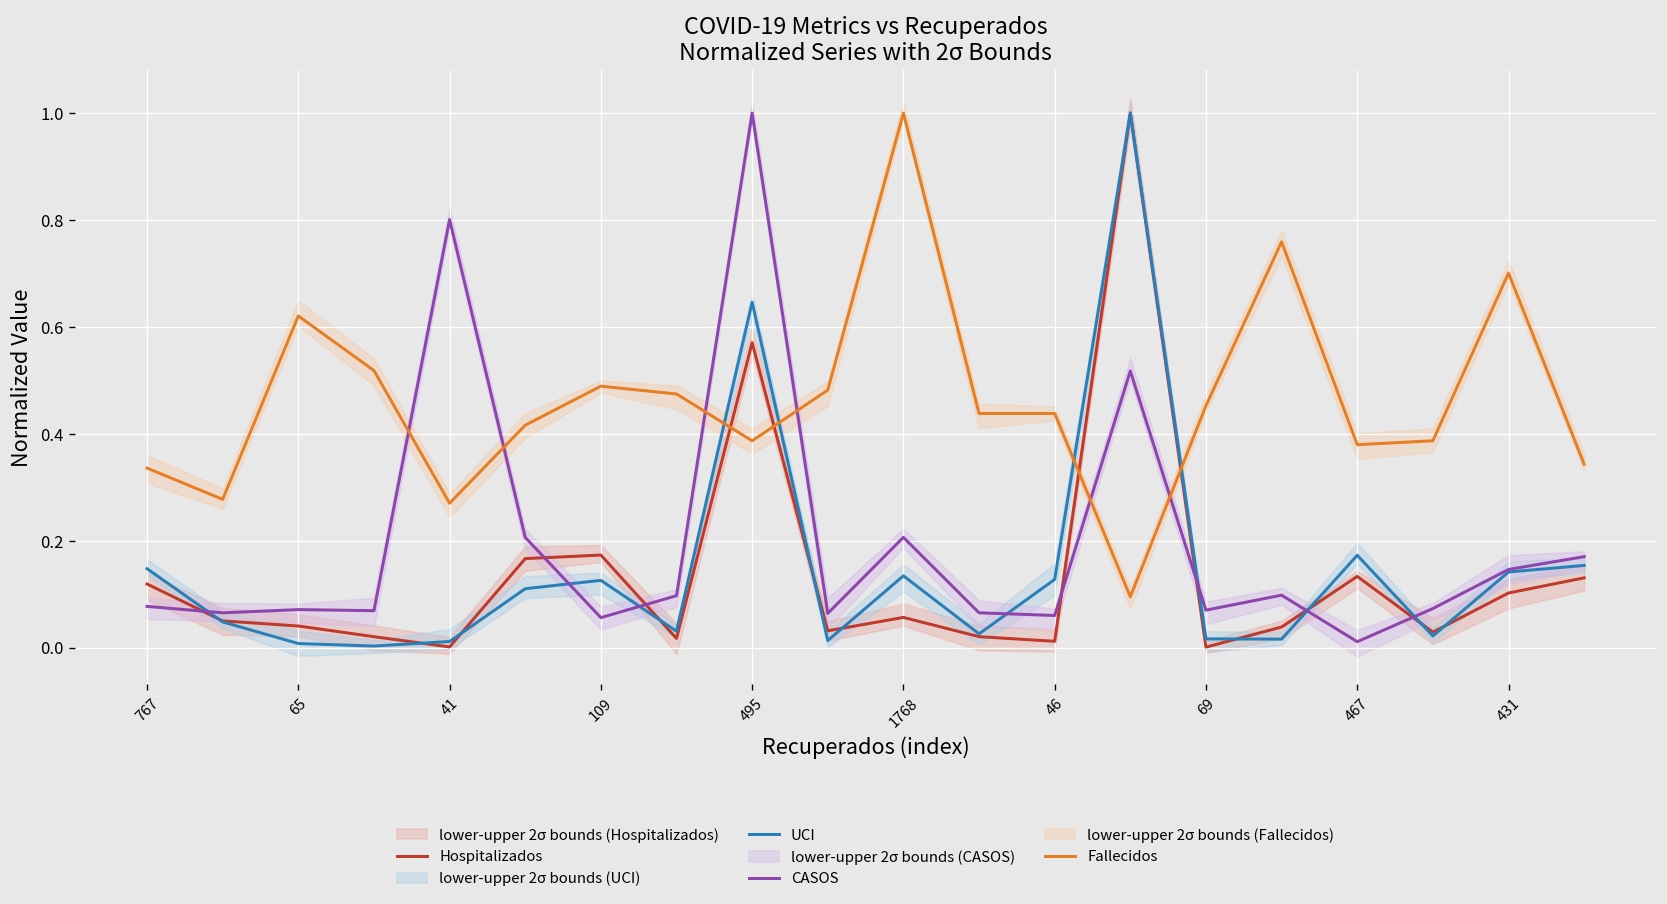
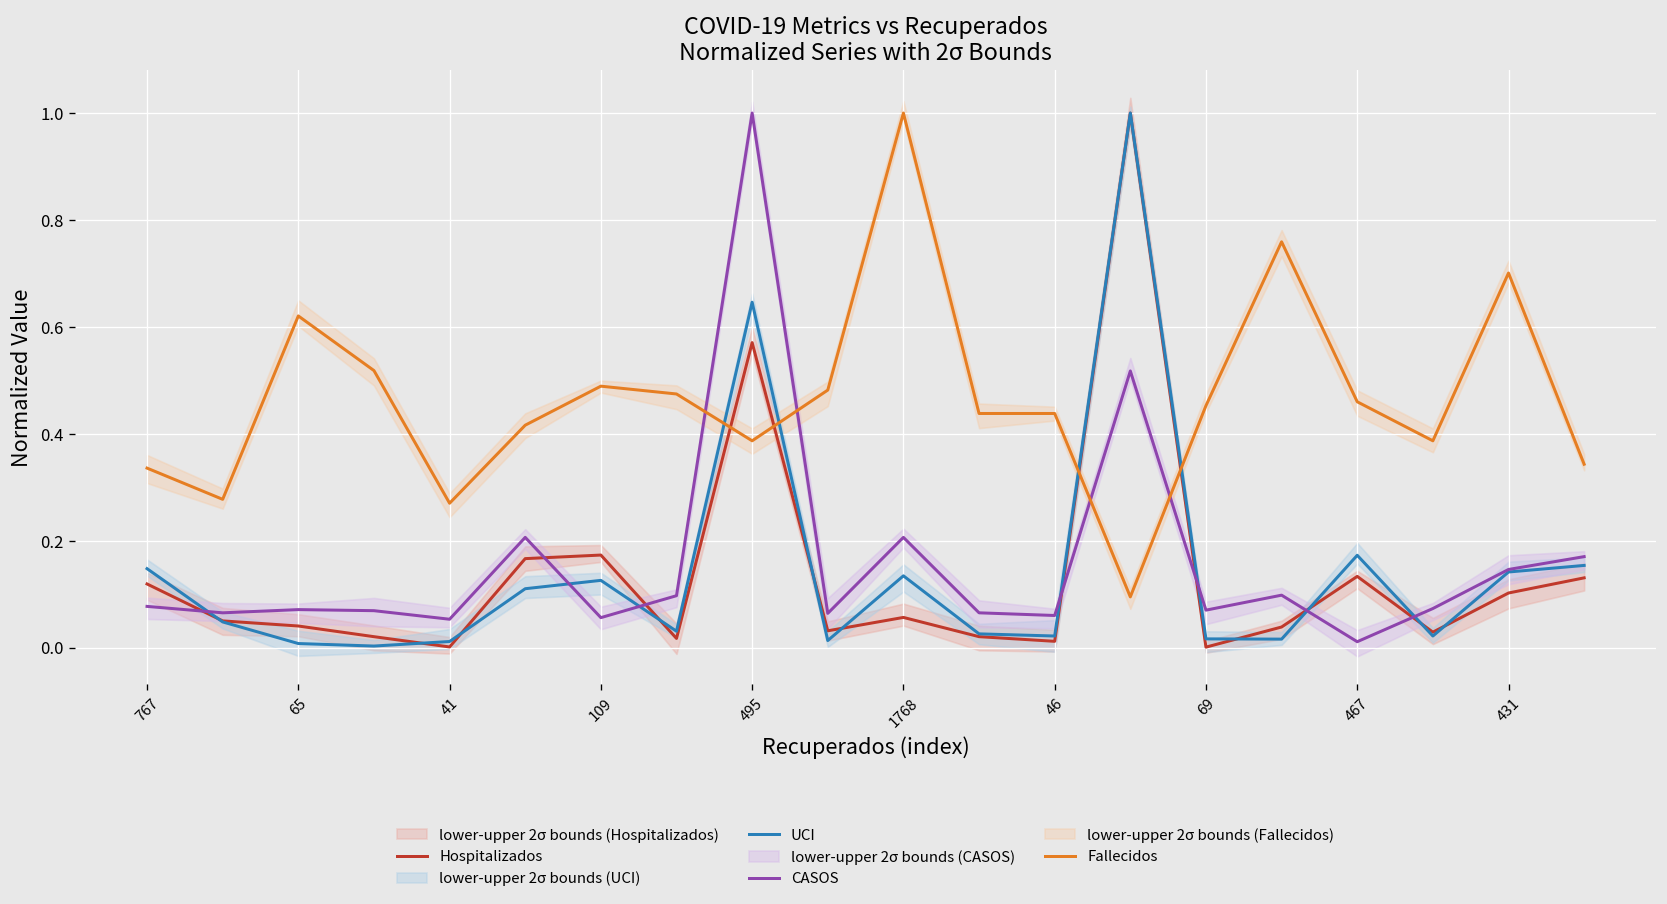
  {
    "Hospitalizados": {
      "767": 0.12,
      "65": 0.04,
      "41": 0.00,
      "109": 0.17,
      "495": 0.57,
      "1768": 0.06,
      "46": 0.01,
      "69": 0.00,
      "467": 0.13,
      "431": 0.10
    },
    "UCI": {
      "767": 0.15,
      "65": 0.01,
      "41": 0.01,
      "109": 0.13,
      "495": 0.65,
      "1768": 0.13,
-     "46": 0.13,
+     "46": 0.02,
      "467": 0.17
    },
    "CASOS": {
      "767": 0.08,
      "65": 0.07,
-     "41": 0.80,
+     "41": 0.05,
      "109": 0.06,
      "495": 1.00,
      "1768": 0.21,
      "46": 0.06,
      "69": 0.07,
      "467": 0.01
    },
    "Fallecidos": {
      "767": 0.34,
      "65": 0.62,
      "41": 0.27,
      "109": 0.49,
      "495": 0.39,
      "1768": 1.00,
      "46": 0.44,
      "69": 0.45,
-     "467": 0.38,
+     "467": 0.46,
      "431": 0.70
    }
  }
